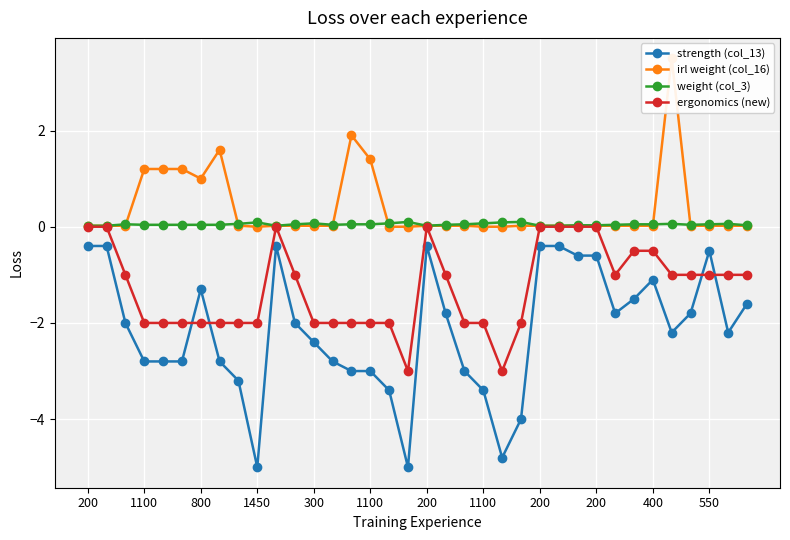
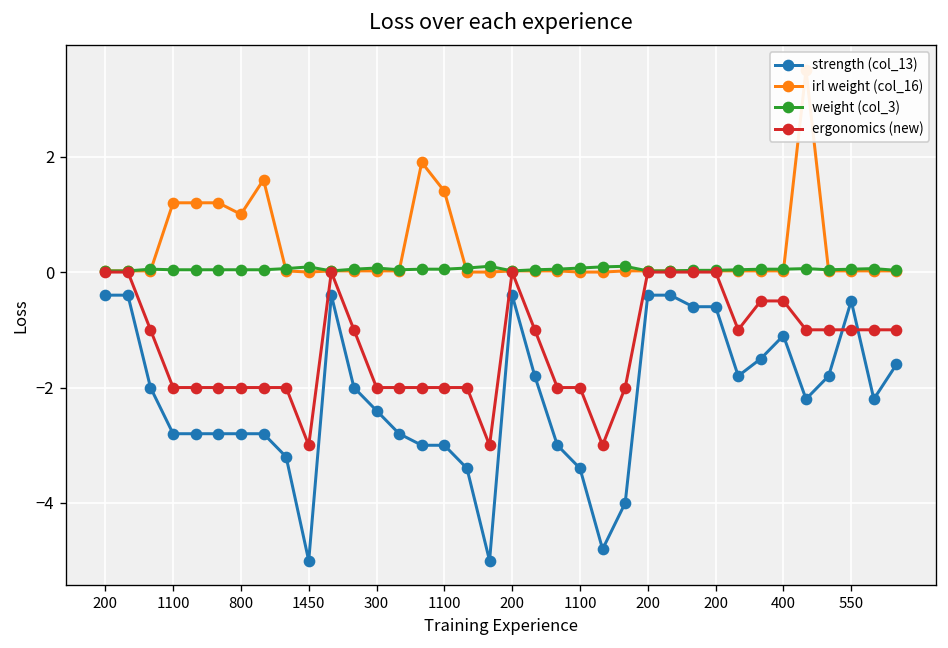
  {
    "strength (col_13)": {
-     "800": -1.3,
+     "800": -2.8,
      "1450": -5.0,
      "300": -2.4,
      "400": -1.1,
      "550": -0.5
    },
    "irl weight (col_16)": {
      "800": 1.0,
      "1450": 0.0
    },
    "weight (col_3)": {
      "800": 0.0,
      "1450": 0.1
    },
    "ergonomics (new)": {
      "800": -2,
-     "1450": -2,
+     "1450": -3,
      "300": -2,
      "400": -0.5,
      "550": -1
    }
  }
